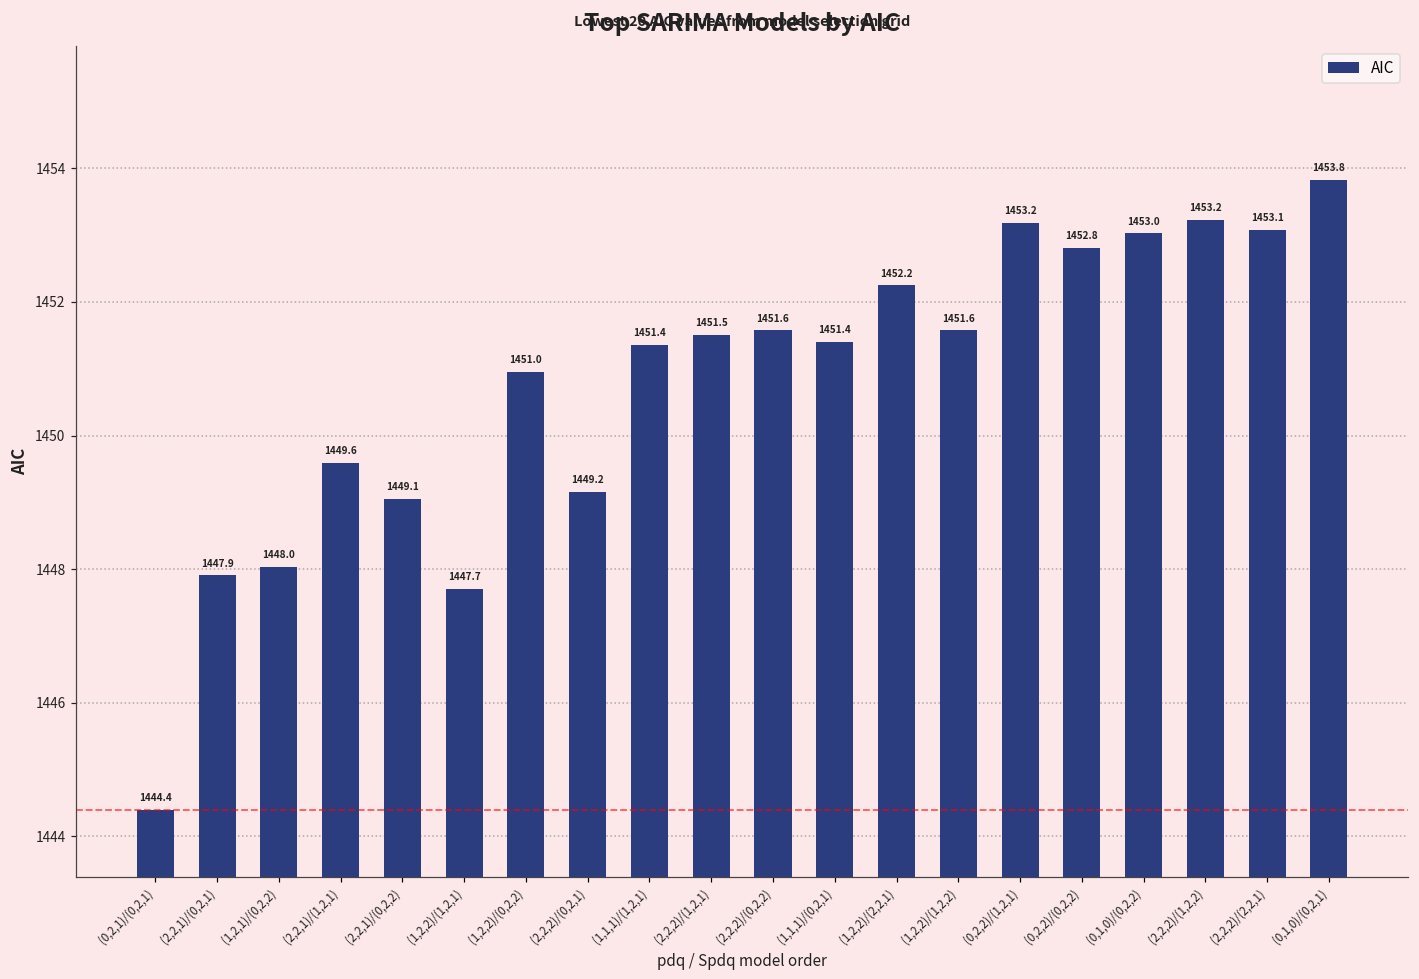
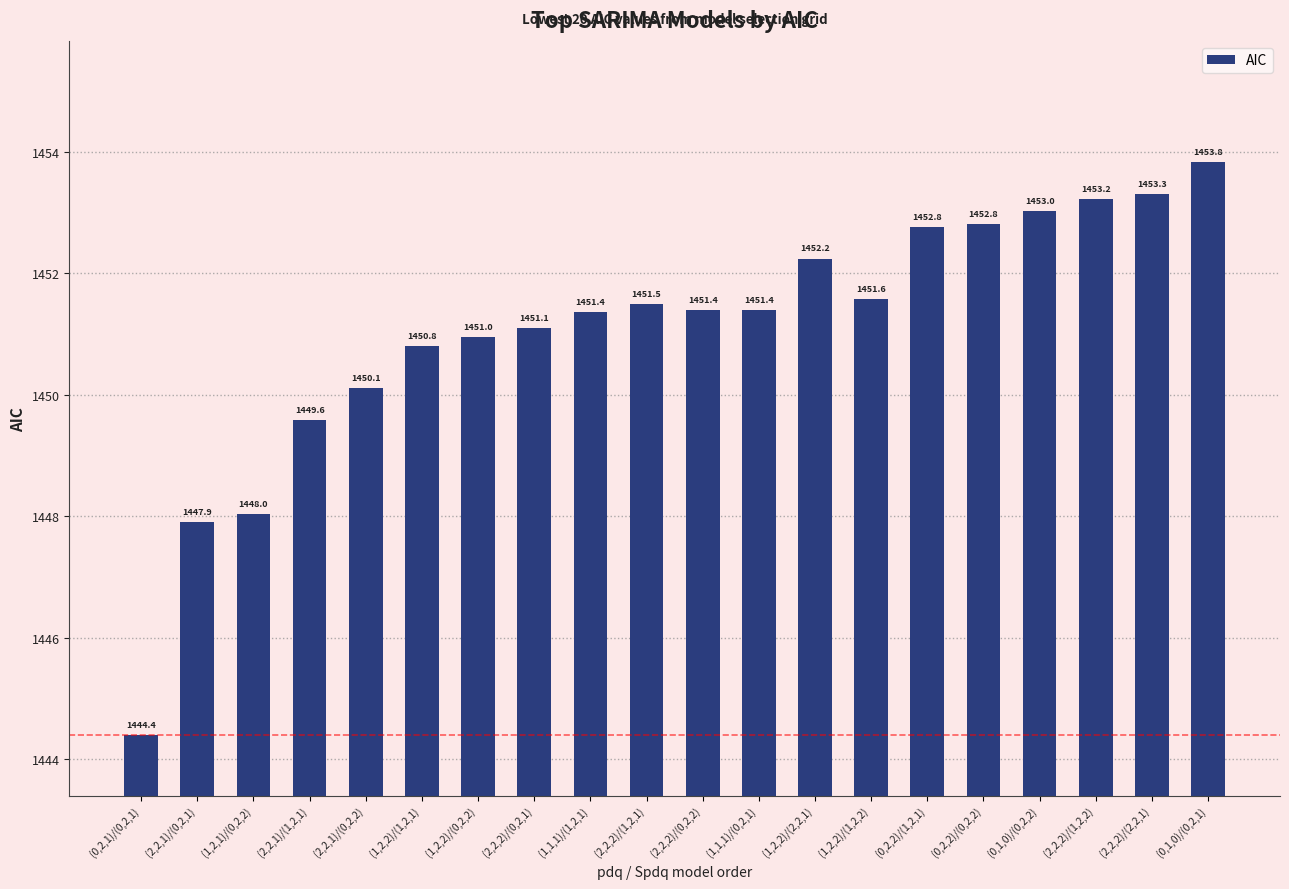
  {
    "(0,2,1)/(0,2,1)": 1444.4,
    "(2,2,1)/(0,2,1)": 1447.9,
    "(1,2,1)/(0,2,2)": 1448.0,
    "(2,2,1)/(1,2,1)": 1449.6,
-   "(2,2,1)/(0,2,2)": 1449.1,
-   "(1,2,2)/(1,2,1)": 1447.7,
+   "(2,2,1)/(0,2,2)": 1450.1,
+   "(1,2,2)/(1,2,1)": 1450.8,
    "(1,2,2)/(0,2,2)": 1451.0,
-   "(2,2,2)/(0,2,1)": 1449.2,
+   "(2,2,2)/(0,2,1)": 1451.1,
    "(1,1,1)/(1,2,1)": 1451.4,
    "(2,2,2)/(1,2,1)": 1451.5,
-   "(2,2,2)/(0,2,2)": 1451.6,
+   "(2,2,2)/(0,2,2)": 1451.4,
    "(1,1,1)/(0,2,1)": 1451.4,
    "(1,2,2)/(2,2,1)": 1452.2,
    "(1,2,2)/(1,2,2)": 1451.6,
-   "(0,2,2)/(1,2,1)": 1453.2,
+   "(0,2,2)/(1,2,1)": 1452.8,
    "(0,2,2)/(0,2,2)": 1452.8,
    "(0,1,0)/(0,2,2)": 1453.0,
    "(2,2,2)/(1,2,2)": 1453.2,
-   "(2,2,2)/(2,2,1)": 1453.1,
+   "(2,2,2)/(2,2,1)": 1453.3,
    "(0,1,0)/(0,2,1)": 1453.8
  }
